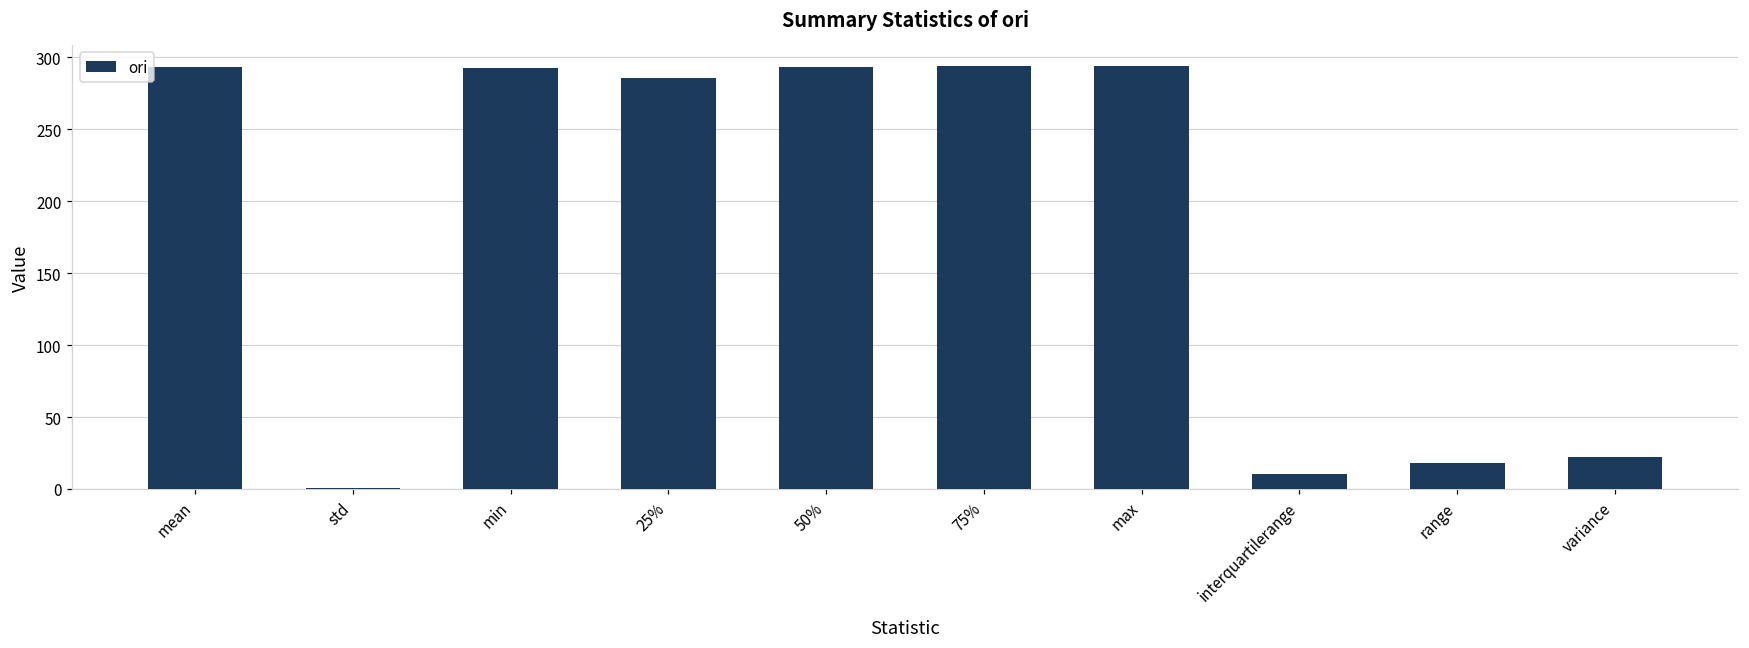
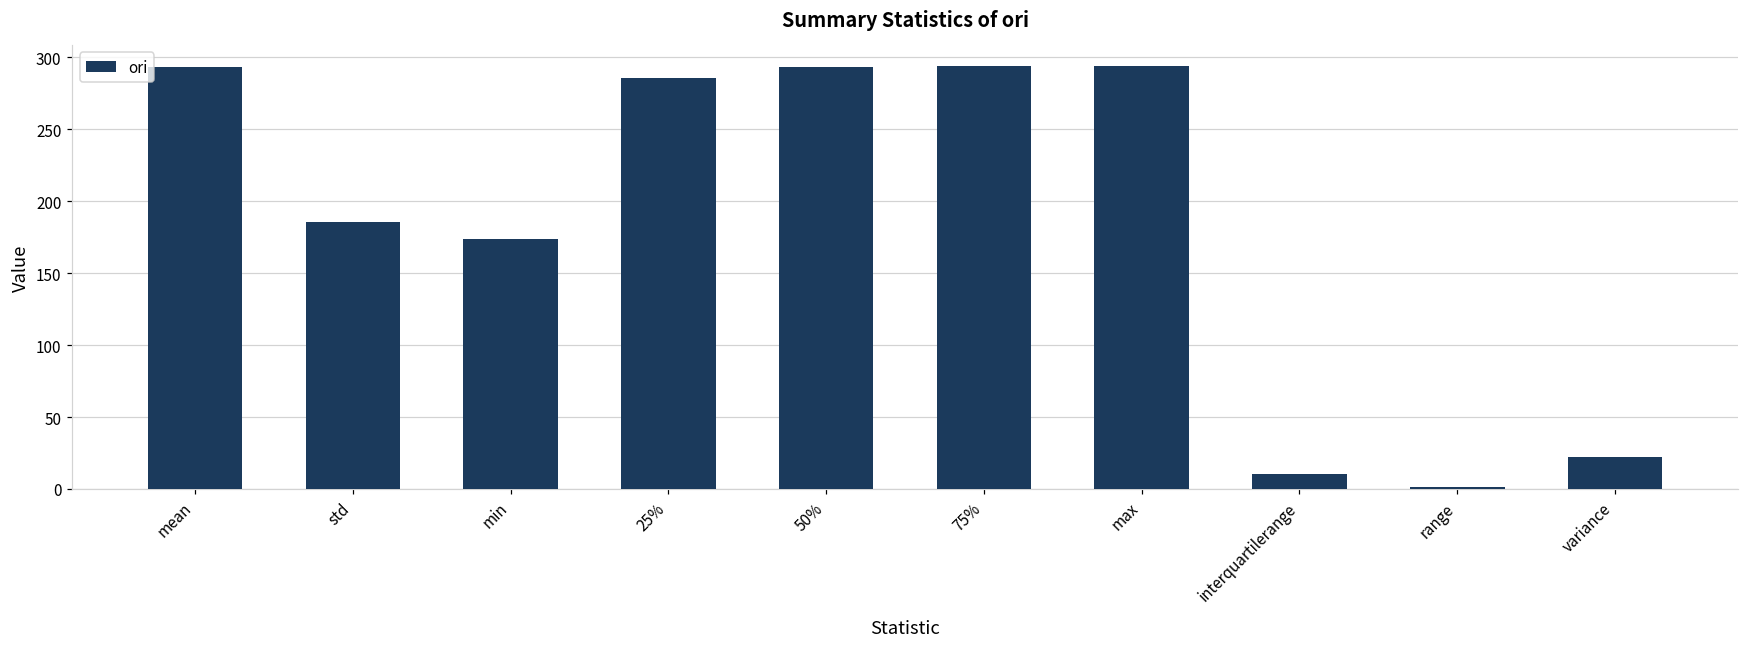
  {
    "mean": 293,
-   "std": 0,
-   "min": 292,
+   "std": 186,
+   "min": 174,
    "25%": 286,
    "50%": 293,
    "75%": 294,
    "max": 294,
    "interquartilerange": 11,
-   "range": 18,
+   "range": 2,
    "variance": 22
  }
